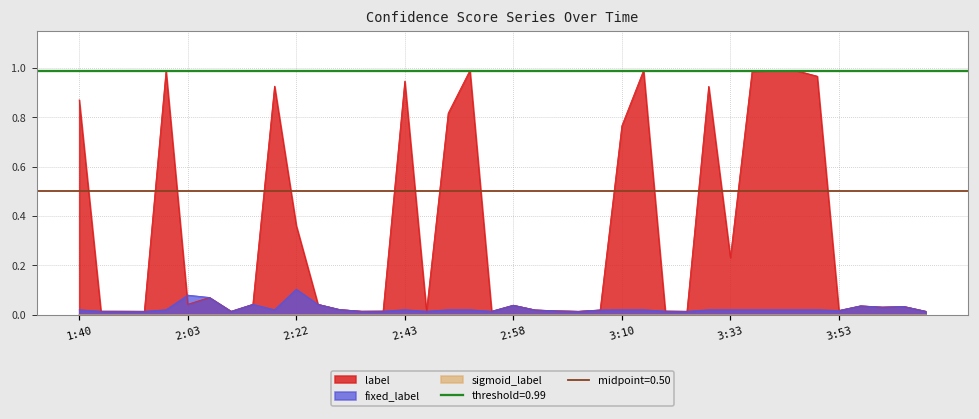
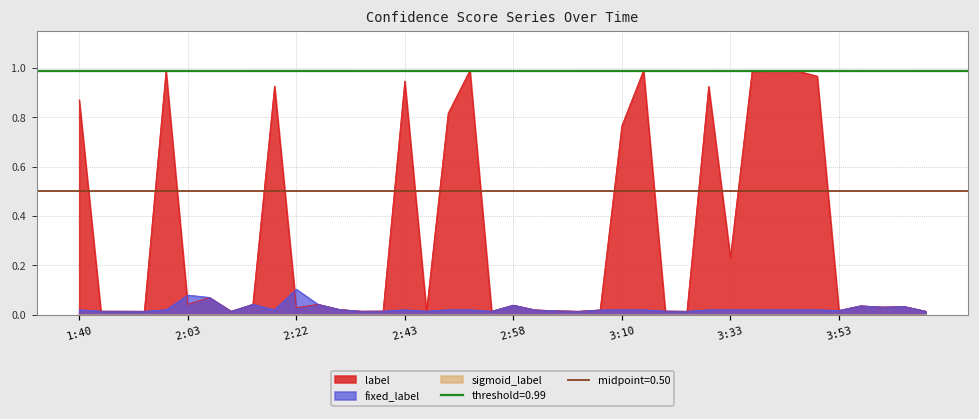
  {
    "label": {
      "1:40": 0.87,
      "2:03": 0.04,
-     "2:22": 0.36,
+     "2:22": 0.03,
      "2:43": 0.95,
      "3:10": 0.77,
      "3:33": 0.23
    },
    "fixed_label": {
      "1:40": 0.02,
      "2:03": 0.08,
      "2:22": 0.10,
      "2:43": 0.02,
      "3:10": 0.02,
      "3:33": 0.02
    },
    "sigmoid_label": {
      "1:40": 0.00,
      "2:03": 0.00,
      "2:22": 0.00,
      "2:43": 0.00,
      "2:58": 0.00,
      "3:10": 0.00,
      "3:33": 0.00,
      "3:53": 0.00
    }
  }
